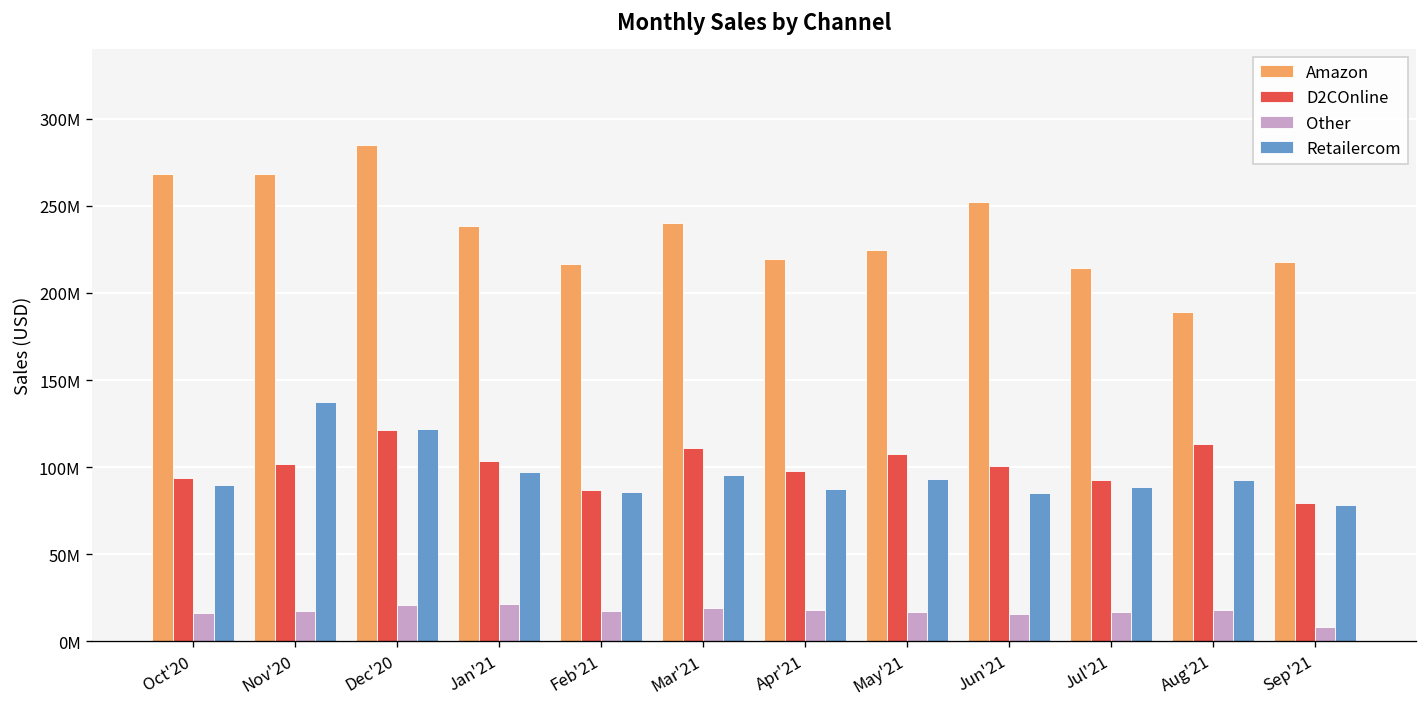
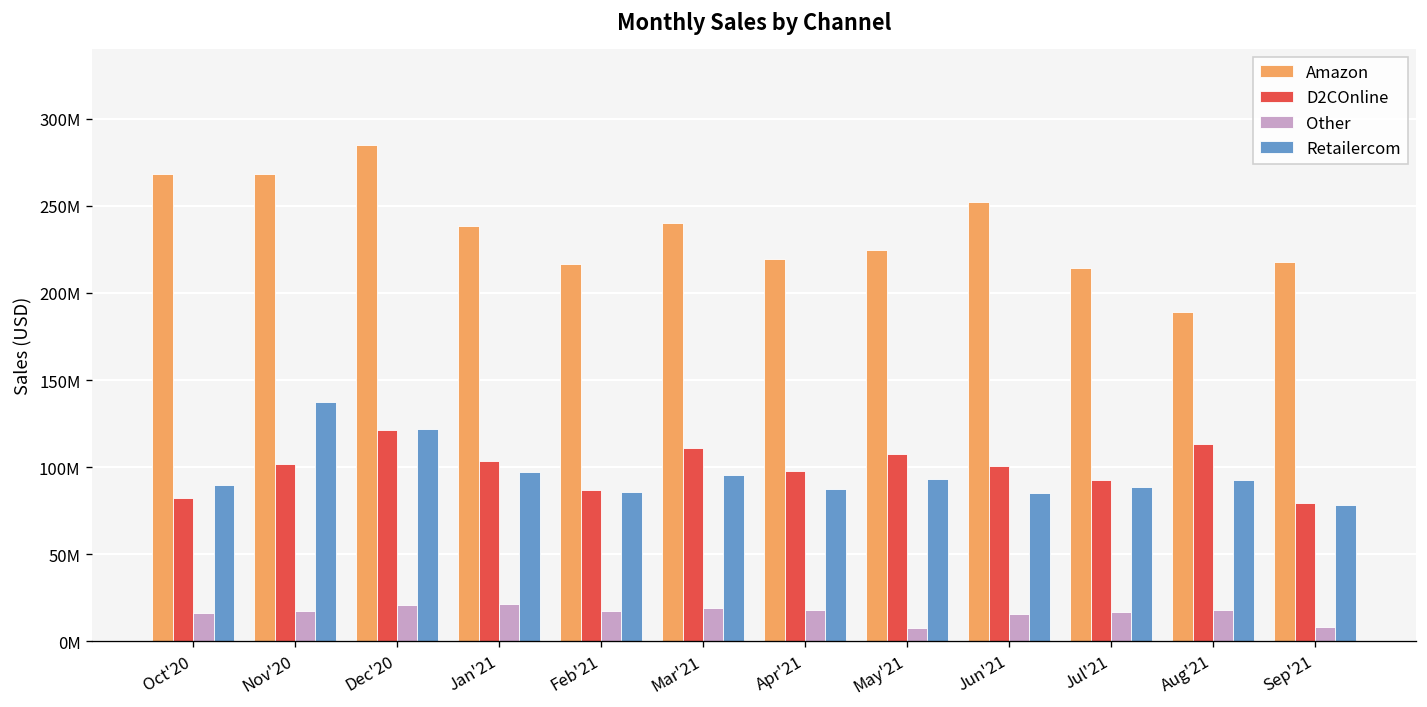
  {
    "Amazon": {
      "Oct'20": 268000000,
      "Nov'20": 268000000,
      "Dec'20": 285000000,
      "Jan'21": 239000000,
      "Feb'21": 217000000,
      "Mar'21": 240000000,
      "Apr'21": 220000000,
      "May'21": 225000000,
      "Jun'21": 252000000,
      "Jul'21": 215000000,
      "Aug'21": 189000000,
      "Sep'21": 218000000
    },
    "D2COnline": {
-     "Oct'20": 94000000,
+     "Oct'20": 82000000,
      "Nov'20": 102000000,
      "Dec'20": 121000000,
      "Jan'21": 104000000,
      "Feb'21": 87000000,
      "Mar'21": 111000000,
      "Apr'21": 98000000,
      "May'21": 108000000,
      "Jun'21": 100000000,
      "Jul'21": 93000000,
      "Aug'21": 113000000,
      "Sep'21": 80000000
    },
    "Other": {
      "Oct'20": 16000000,
      "Nov'20": 18000000,
      "Dec'20": 21000000,
      "Jan'21": 22000000,
      "Feb'21": 18000000,
      "Mar'21": 19000000,
      "Apr'21": 18000000,
-     "May'21": 17000000,
+     "May'21": 7000000,
      "Jun'21": 16000000,
      "Jul'21": 17000000,
      "Aug'21": 18000000,
      "Sep'21": 8000000
    },
    "Retailercom": {
      "Oct'20": 90000000,
      "Nov'20": 138000000,
      "Dec'20": 122000000,
      "Jan'21": 97000000,
      "Feb'21": 86000000,
      "Mar'21": 95000000,
      "Apr'21": 87000000,
      "May'21": 93000000,
      "Jun'21": 85000000,
      "Jul'21": 88000000,
      "Aug'21": 93000000,
      "Sep'21": 78000000
    }
  }
